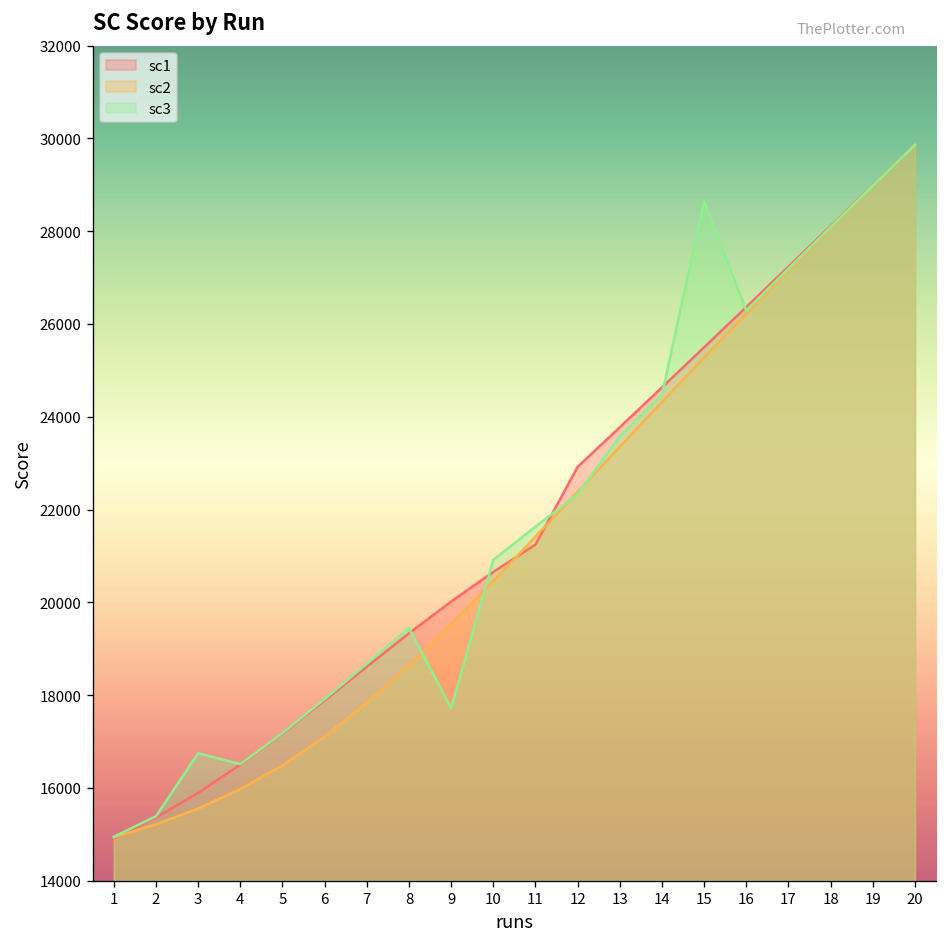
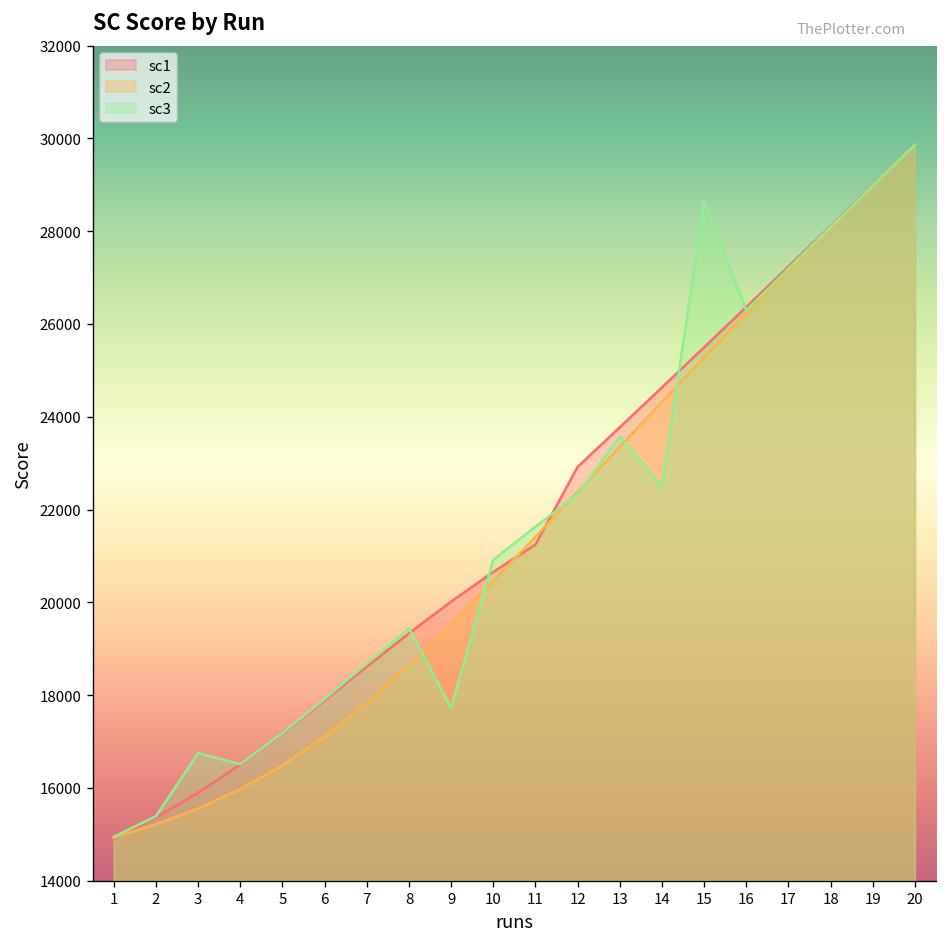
  {
    "sc3": {
      "3": 16700,
      "8": 19400,
      "9": 17700,
      "10": 20900,
      "11": 21600,
      "13": 23600,
-     "14": 24500,
+     "14": 22500,
      "15": 28600,
      "16": 26300
    }
  }
